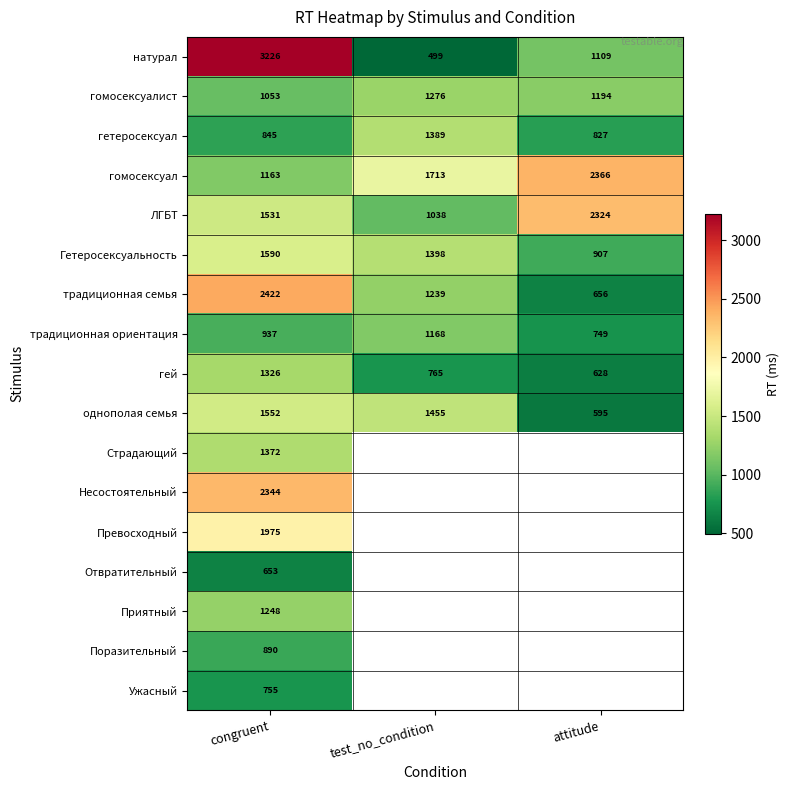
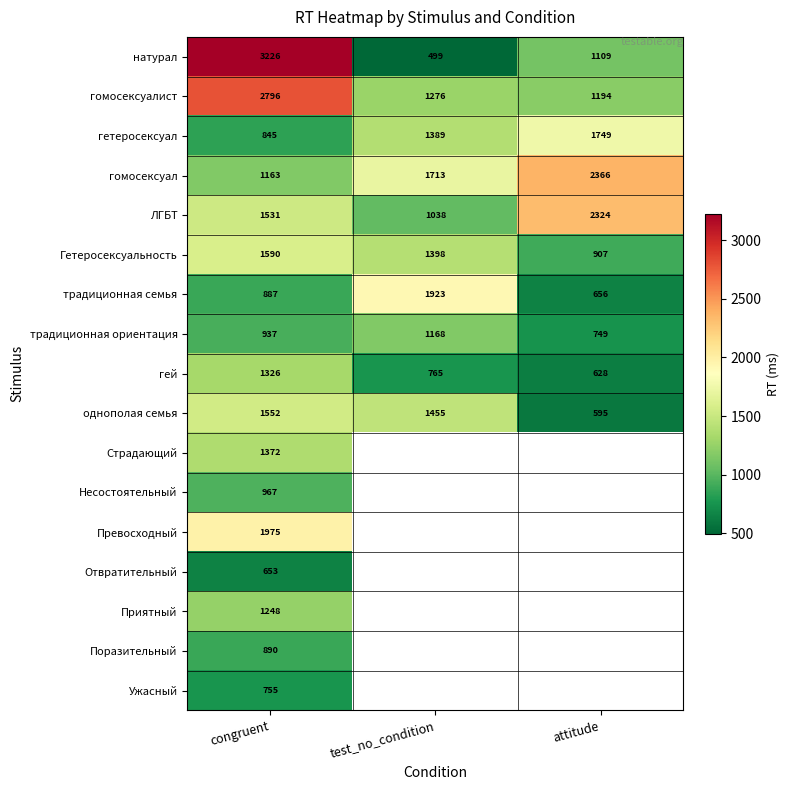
  {
    "натурал": {
      "congruent": 3226,
      "test_no_condition": 499
    },
    "гомосексуалист": {
-     "congruent": 1053,
+     "congruent": 2796,
      "test_no_condition": 1276,
      "attitude": 1194
    },
    "гетеросексуал": {
      "congruent": 845,
      "test_no_condition": 1389,
-     "attitude": 827
+     "attitude": 1749
    },
    "гомосексуал": {
      "congruent": 1163,
      "test_no_condition": 1713,
      "attitude": 2366
    },
    "ЛГБТ": {
      "congruent": 1531,
      "test_no_condition": 1038,
      "attitude": 2324
    },
    "Гетеросексуальность": {
      "congruent": 1590,
      "test_no_condition": 1398,
      "attitude": 907
    },
    "традиционная семья": {
-     "congruent": 2422,
-     "test_no_condition": 1239,
+     "congruent": 887,
+     "test_no_condition": 1923,
      "attitude": 656
    },
    "традиционная ориентация": {
      "congruent": 937,
      "test_no_condition": 1168,
      "attitude": 749
    },
    "гей": {
      "congruent": 1326,
      "test_no_condition": 765,
      "attitude": 628
    },
    "однополая семья": {
      "congruent": 1552,
      "test_no_condition": 1455,
      "attitude": 595
    },
    "Страдающий": {
      "congruent": 1372
    },
    "Несостоятельный": {
-     "congruent": 2344
+     "congruent": 967
    },
    "Превосходный": {
      "congruent": 1975
    },
    "Отвратительный": {
      "congruent": 653
    },
    "Приятный": {
      "congruent": 1248
    },
    "Поразительный": {
      "congruent": 890
    },
    "Ужасный": {
      "congruent": 755
    }
  }
